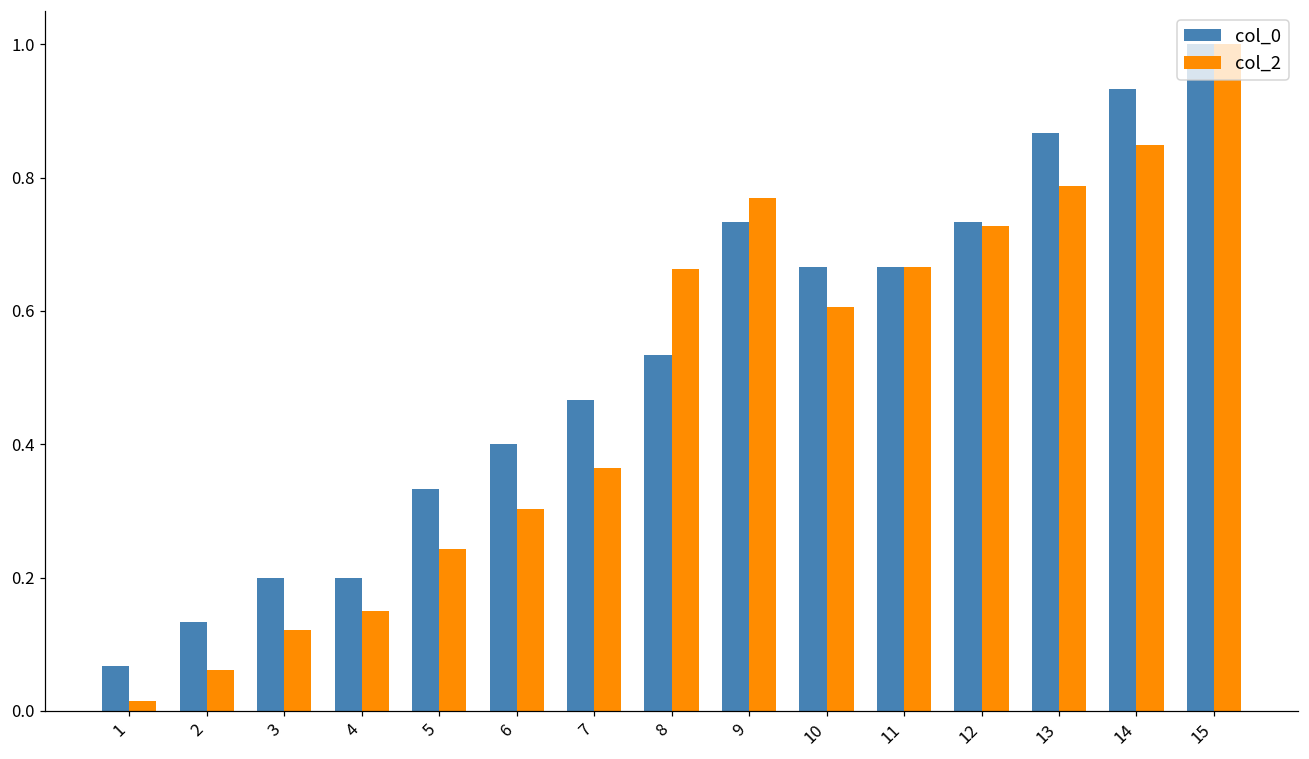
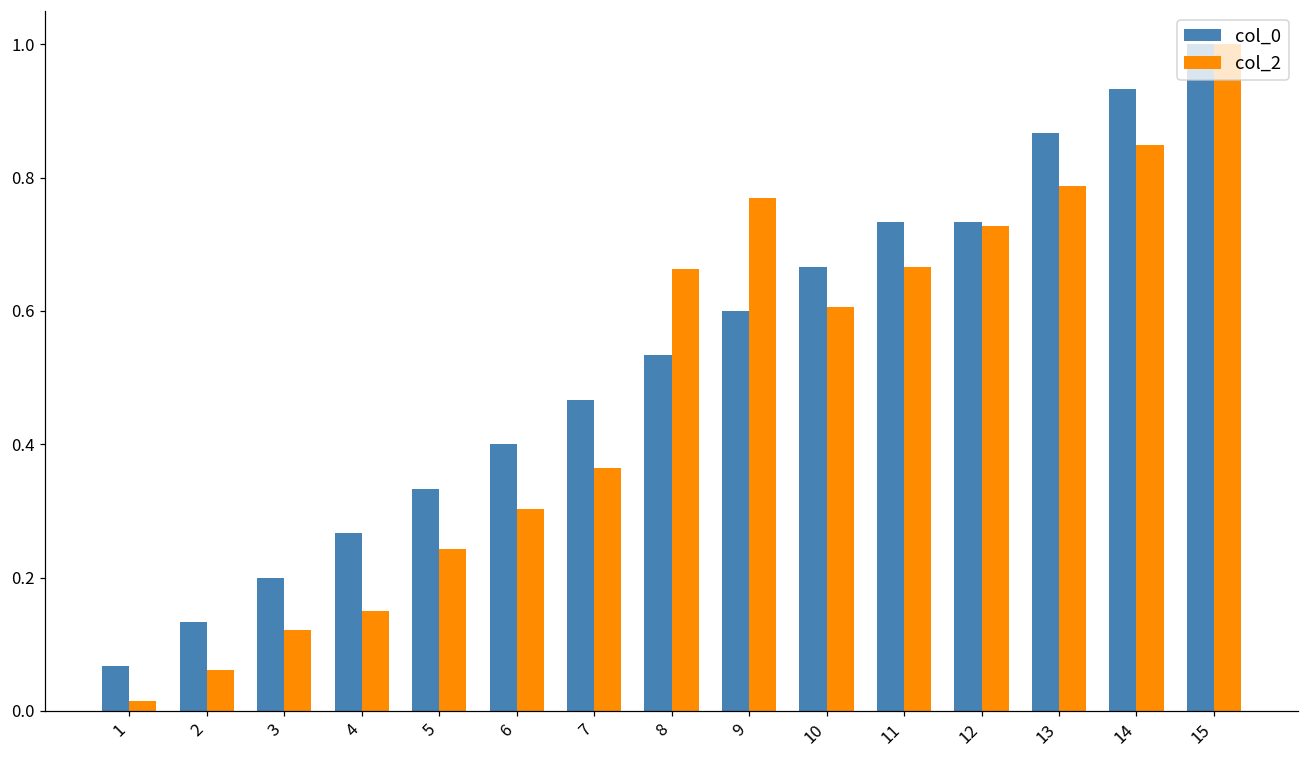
  {
    "col_0": {
      "1": 0.07,
      "2": 0.13,
      "3": 0.20,
-     "4": 0.20,
+     "4": 0.27,
      "5": 0.33,
      "6": 0.40,
      "7": 0.47,
      "8": 0.53,
-     "9": 0.73,
+     "9": 0.60,
      "10": 0.67,
-     "11": 0.67,
+     "11": 0.73,
      "12": 0.73,
      "13": 0.87,
      "14": 0.93
    },
    "col_2": {
      "1": 0.02,
      "2": 0.06,
      "3": 0.12,
      "4": 0.15,
      "5": 0.24,
      "6": 0.30,
      "7": 0.36,
      "8": 0.66,
      "9": 0.77,
      "10": 0.61,
      "11": 0.67,
      "12": 0.73,
      "13": 0.79,
      "14": 0.85
    }
  }
